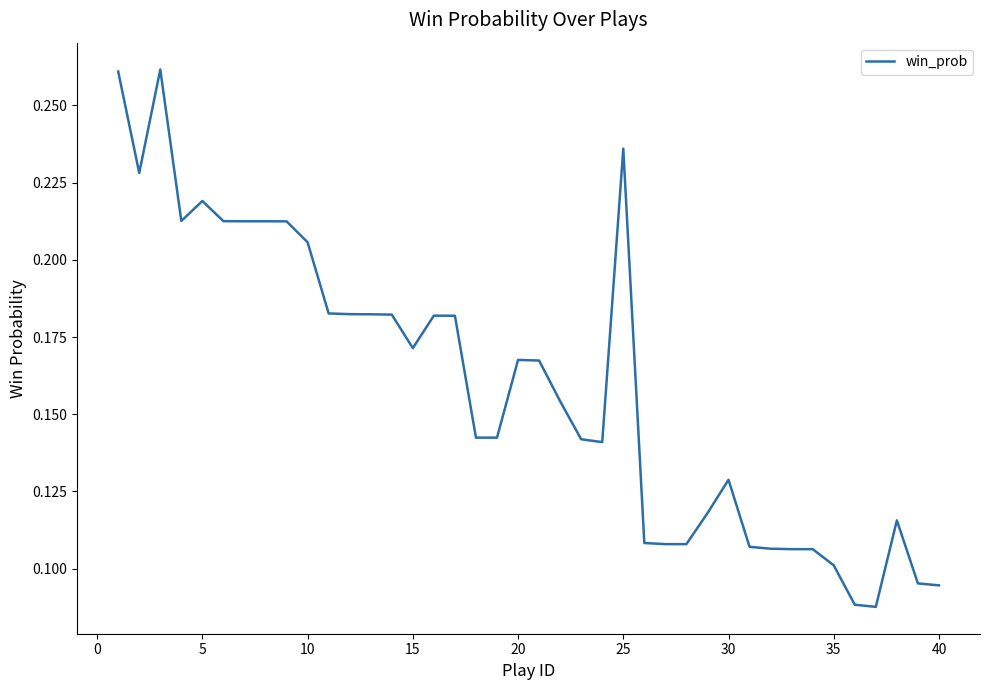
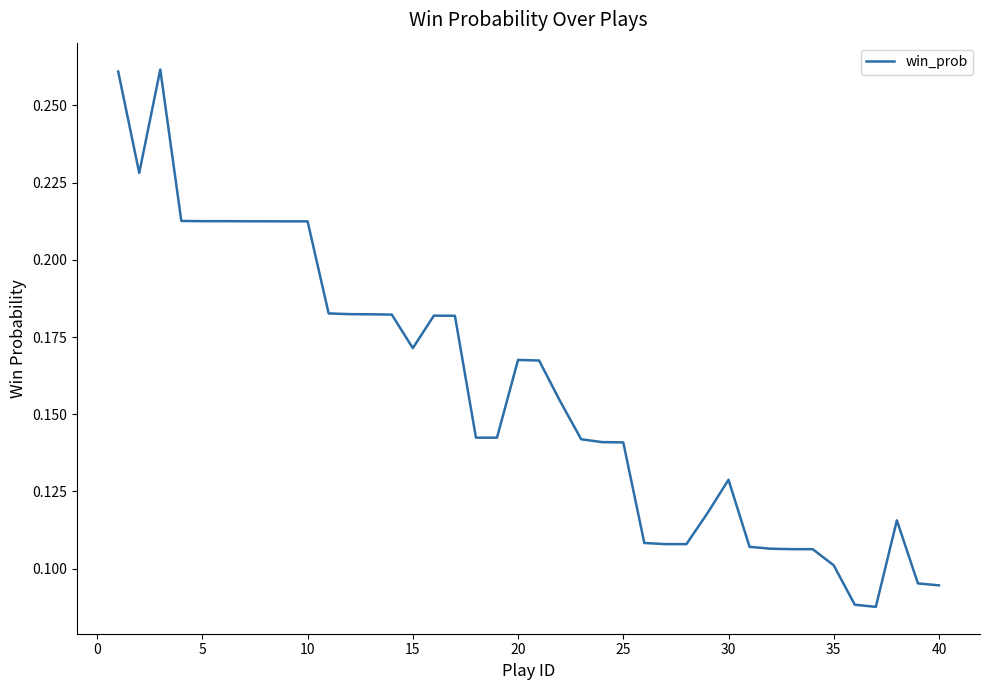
  {
-   "5": 0.219,
-   "10": 0.206,
+   "5": 0.213,
+   "10": 0.212,
    "15": 0.171,
    "20": 0.168,
-   "25": 0.236,
+   "25": 0.141,
    "30": 0.129,
    "35": 0.101,
    "40": 0.095
  }
